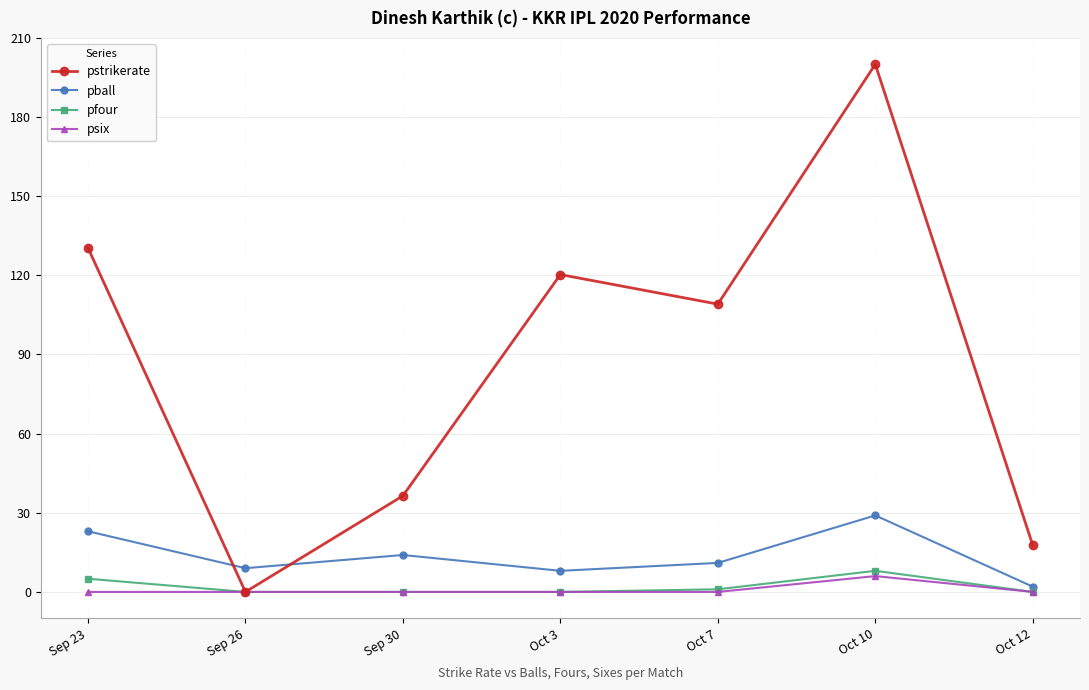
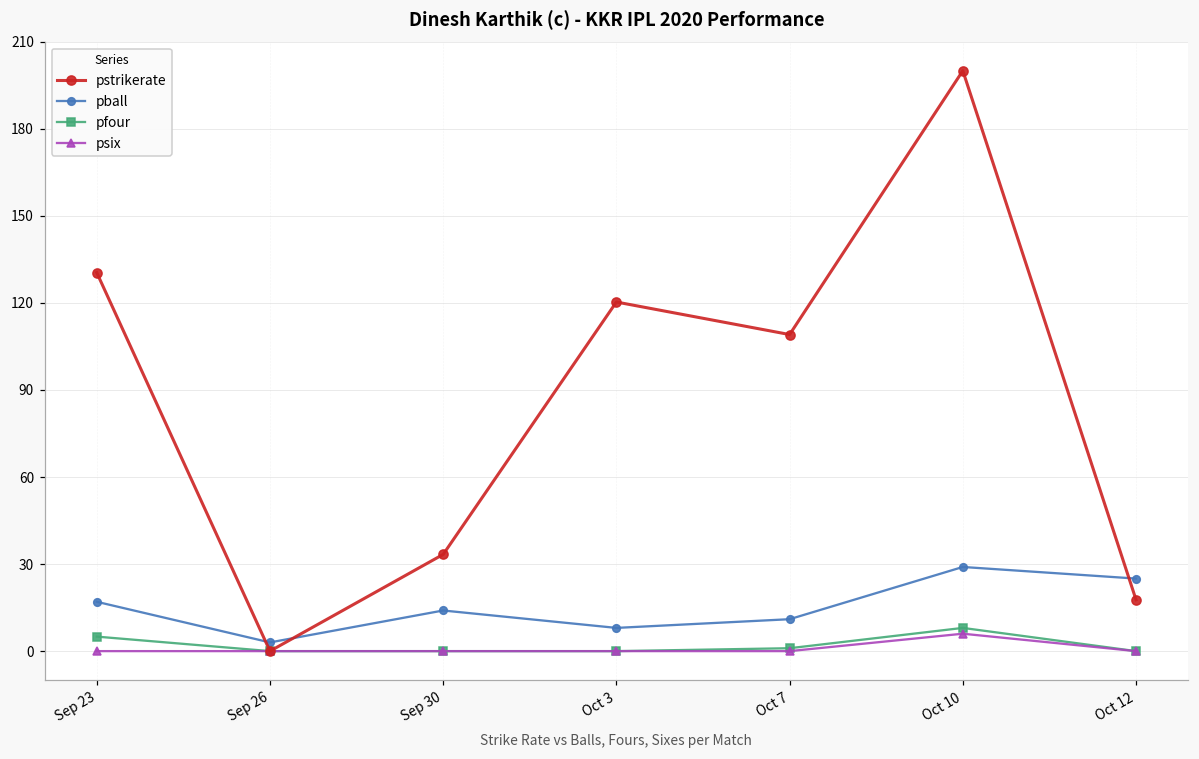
  {
    "pstrikerate": {
      "Sep 23": 130,
-     "Sep 30": 36,
+     "Sep 30": 33,
      "Oct 3": 120,
      "Oct 7": 109,
      "Oct 10": 200,
      "Oct 12": 18
    },
    "pball": {
-     "Sep 23": 23,
-     "Sep 26": 9,
+     "Sep 23": 17,
+     "Sep 26": 3,
      "Sep 30": 14,
      "Oct 3": 8,
      "Oct 7": 11,
      "Oct 10": 29,
-     "Oct 12": 2
+     "Oct 12": 25
    },
    "pfour": {
      "Sep 23": 5,
      "Oct 7": 1,
      "Oct 10": 8
    },
    "psix": {
      "Sep 23": 0,
      "Oct 7": 0,
      "Oct 10": 6
    }
  }
